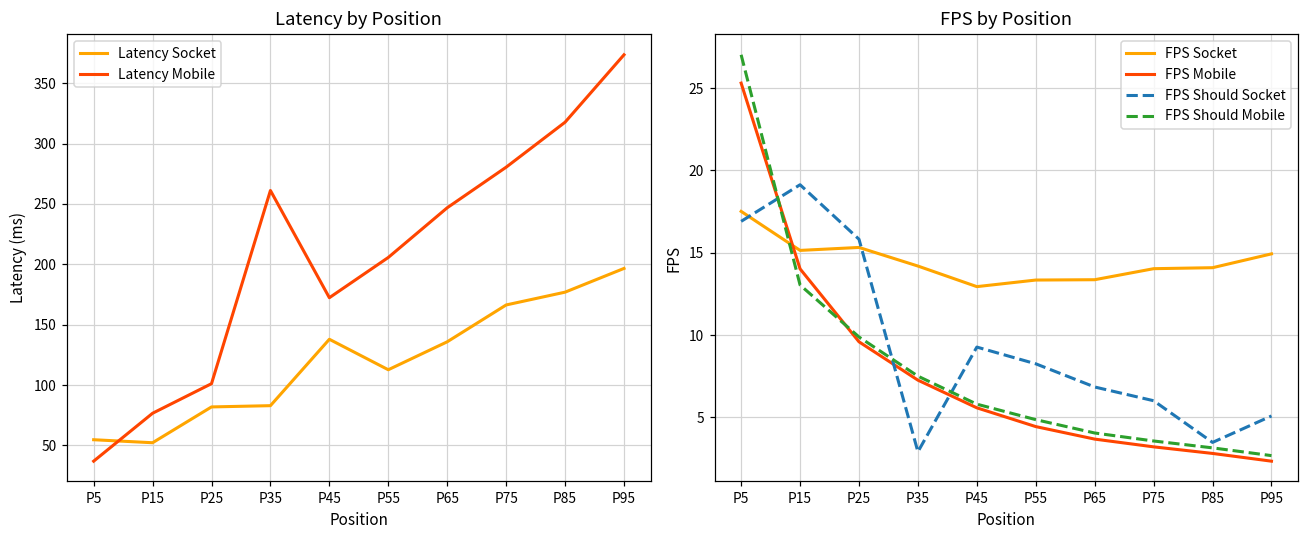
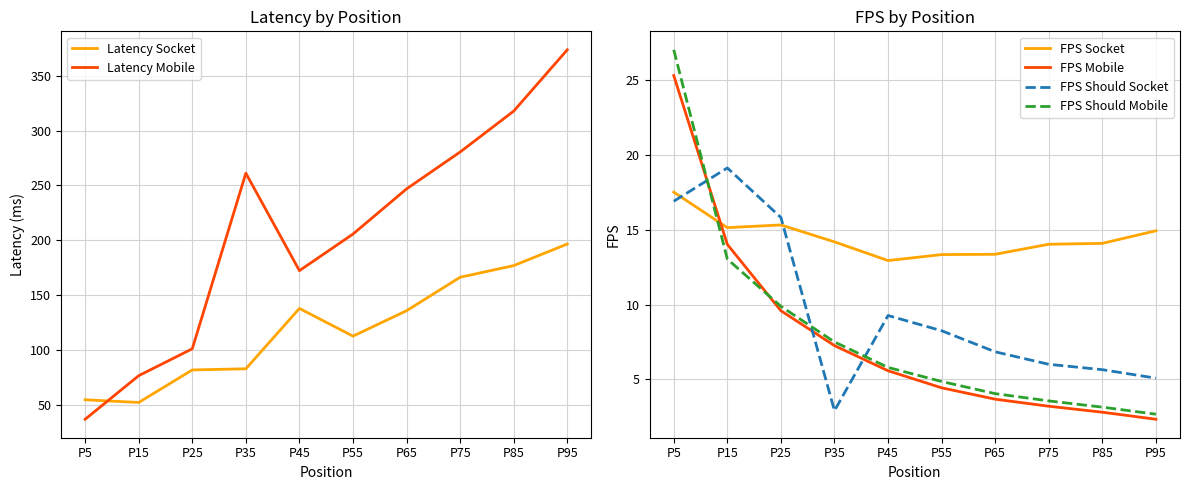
  {
    "Latency by Position": {
      "Latency Socket": {
        "P5": 55,
        "P15": 52,
        "P25": 82,
        "P35": 83,
        "P45": 138,
        "P55": 113,
        "P65": 136,
        "P75": 166,
        "P85": 177,
        "P95": 197
      },
      "Latency Mobile": {
        "P5": 37,
        "P15": 77,
        "P25": 101,
        "P35": 261,
        "P45": 172,
        "P55": 206,
        "P65": 247,
        "P75": 280,
        "P85": 318,
        "P95": 374
      }
    },
    "FPS by Position": {
      "FPS Socket": {
        "P5": 17.5,
        "P15": 15.1,
        "P25": 15.3,
        "P35": 14.2,
        "P45": 12.9,
        "P55": 13.3,
        "P65": 13.4,
        "P75": 14.0,
        "P85": 14.1,
        "P95": 14.9
      },
      "FPS Mobile": {
        "P5": 25.3,
        "P15": 14.0,
        "P25": 9.6,
        "P35": 7.3,
        "P45": 5.6,
        "P55": 4.4,
        "P65": 3.7,
        "P75": 3.2,
        "P85": 2.8,
        "P95": 2.3
      },
      "FPS Should Socket": {
        "P5": 16.9,
        "P15": 19.1,
        "P25": 15.8,
        "P35": 2.9,
        "P45": 9.3,
        "P55": 8.3,
        "P65": 6.8,
        "P75": 6.0,
-       "P85": 3.5,
+       "P85": 5.7,
        "P95": 5.1
      },
      "FPS Should Mobile": {
        "P5": 27.0,
        "P15": 13.0,
        "P25": 9.9,
        "P35": 7.5,
        "P45": 5.8,
        "P55": 4.9,
        "P65": 4.1,
        "P75": 3.6,
        "P85": 3.1,
        "P95": 2.7
      }
    }
  }
